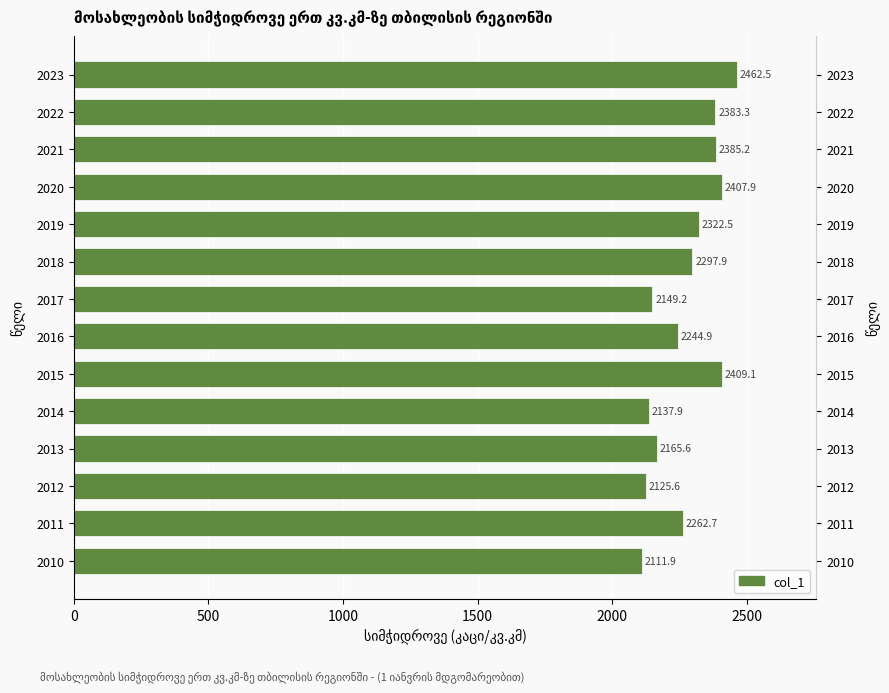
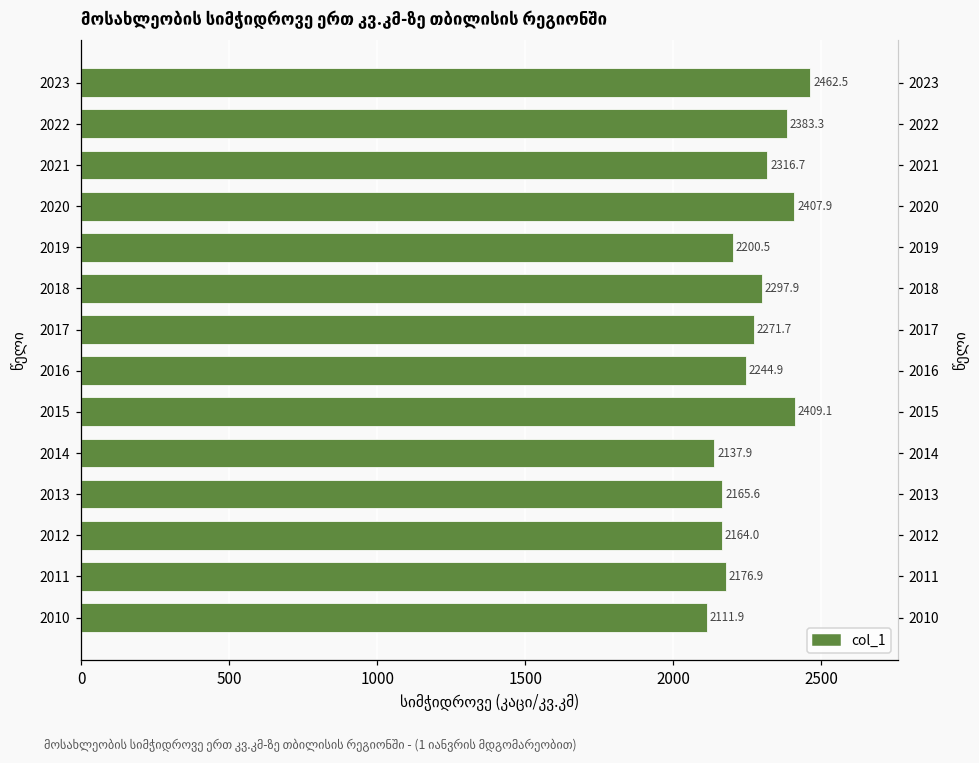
  {
    "2023": 2462.5,
    "2022": 2383.3,
-   "2021": 2385.2,
+   "2021": 2316.7,
    "2020": 2407.9,
-   "2019": 2322.5,
+   "2019": 2200.5,
    "2018": 2297.9,
-   "2017": 2149.2,
+   "2017": 2271.7,
    "2016": 2244.9,
    "2015": 2409.1,
    "2014": 2137.9,
    "2013": 2165.6,
-   "2012": 2125.6,
-   "2011": 2262.7,
+   "2012": 2164.0,
+   "2011": 2176.9,
    "2010": 2111.9
  }
